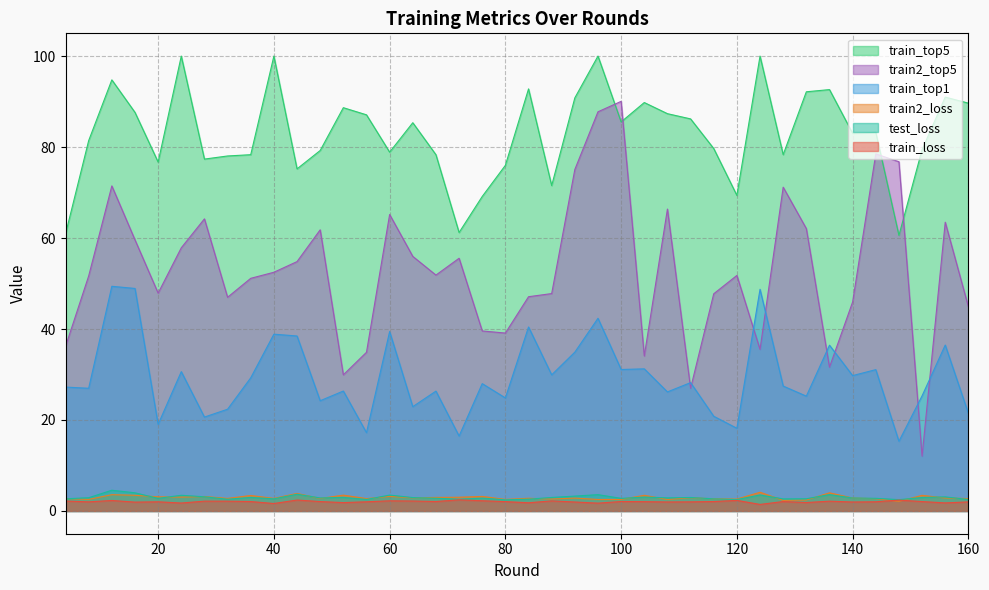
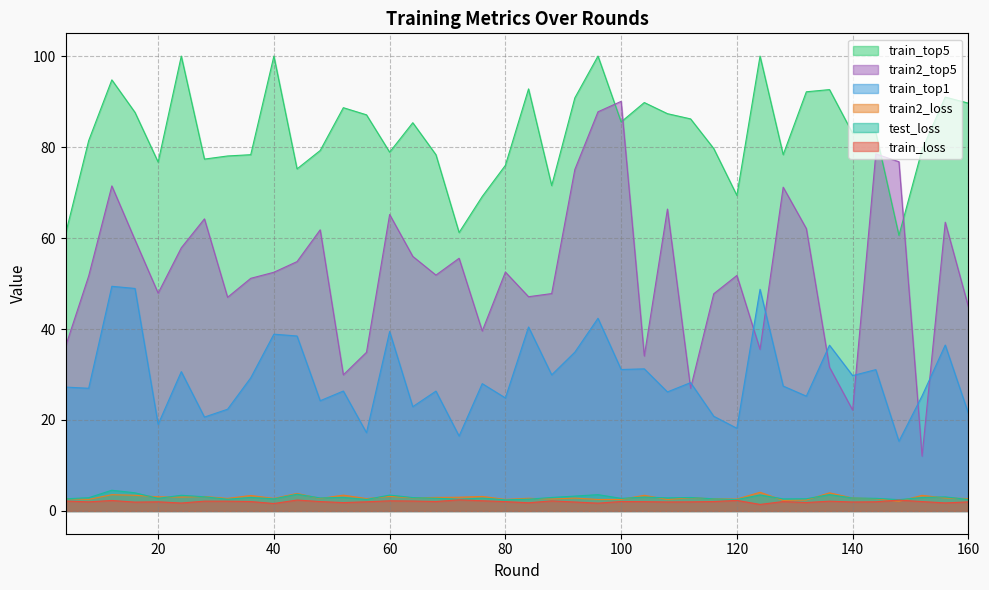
  {
    "train2_top5": {
      "20": 48,
      "40": 52,
      "60": 65,
-     "80": 39,
+     "80": 53,
      "100": 90,
      "120": 52,
-     "140": 46,
+     "140": 22,
      "160": 45
    }
  }
